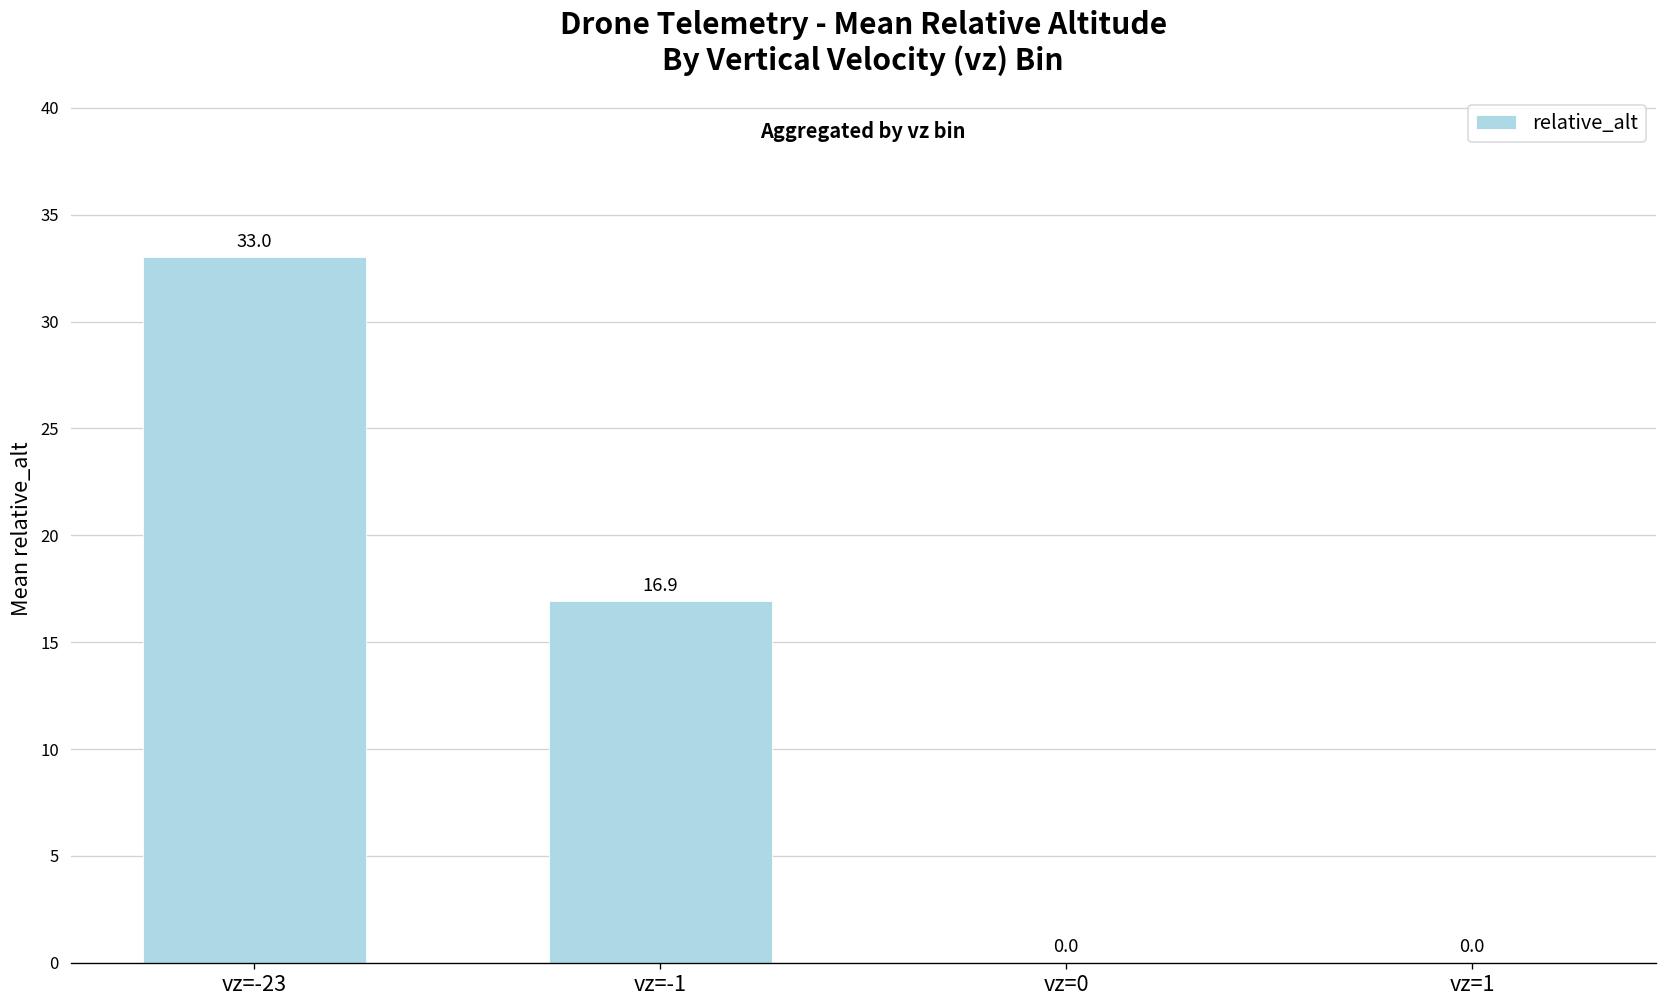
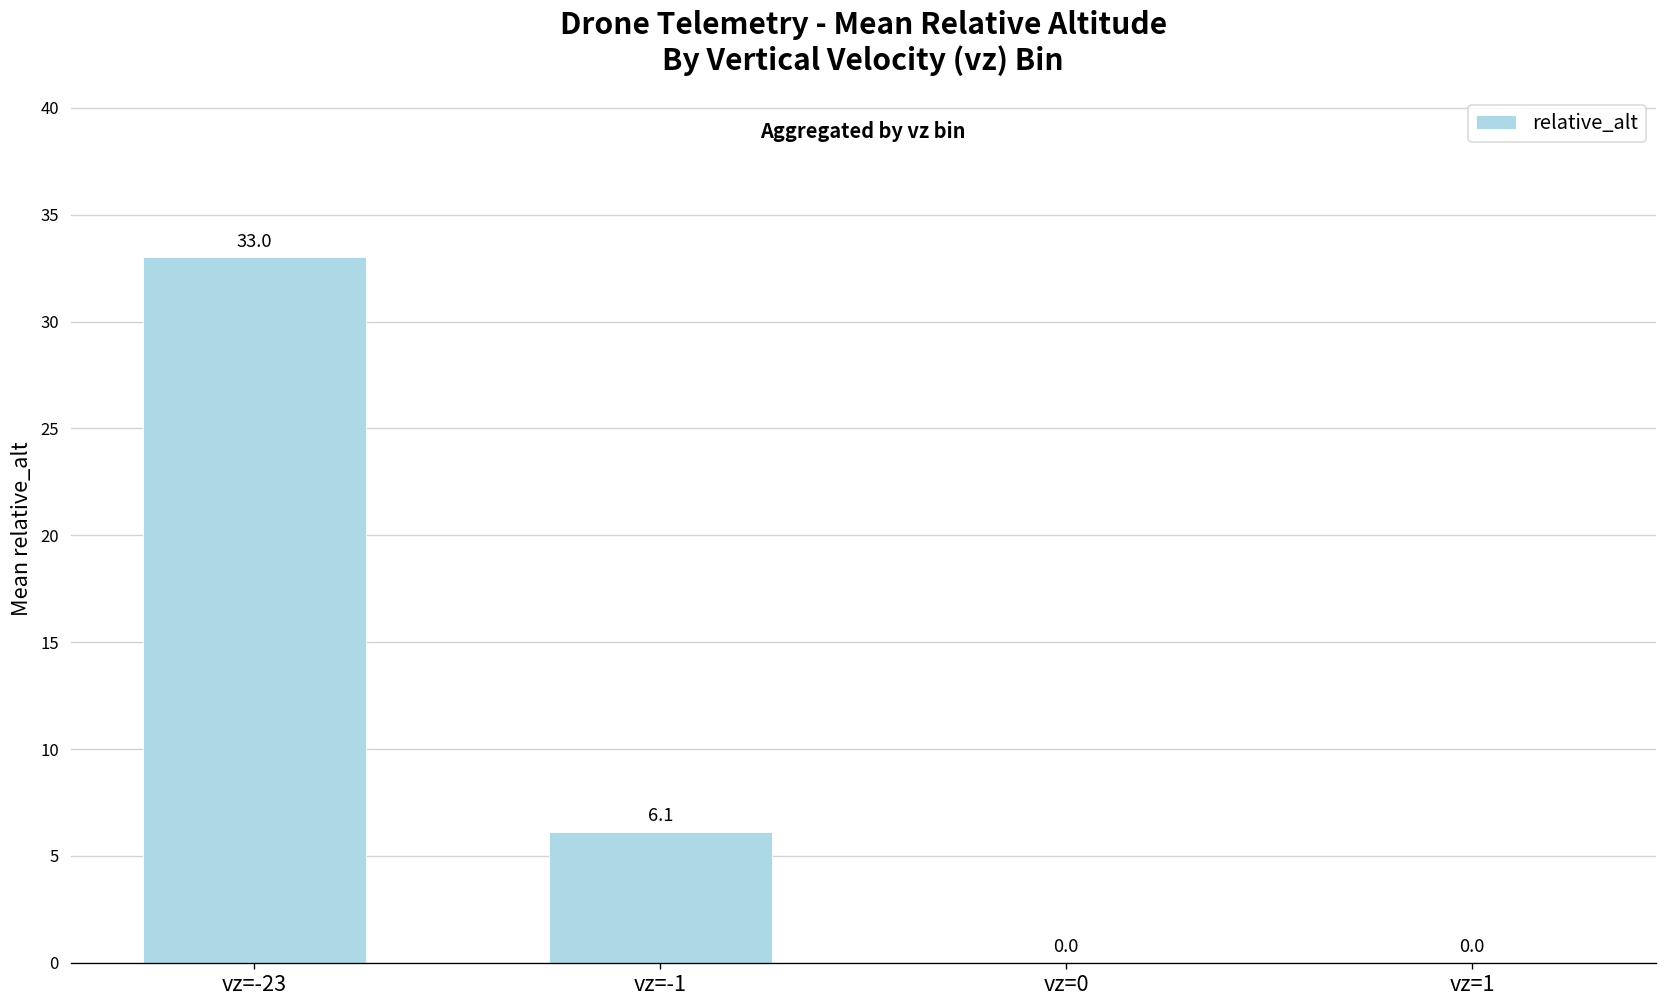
  {
    "vz=-23": 33.0,
-   "vz=-1": 16.9,
+   "vz=-1": 6.1,
    "vz=0": 0.0,
    "vz=1": 0.0
  }
